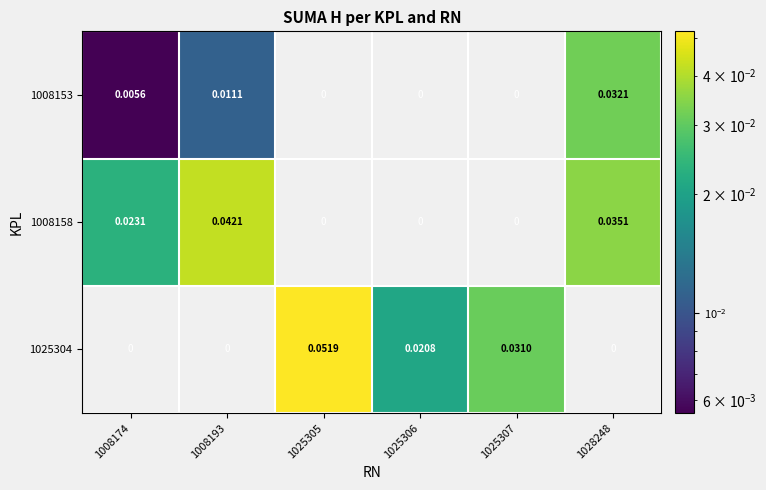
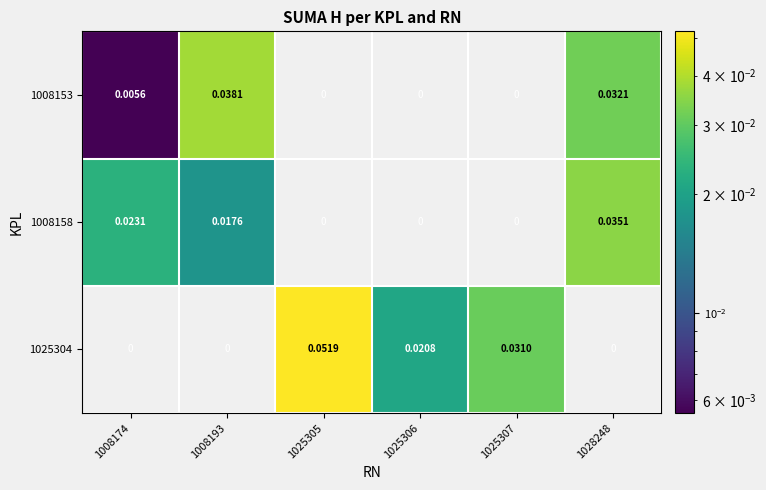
  {
    "1008153": {
      "1008174": 0.0056,
-     "1008193": 0.0111,
+     "1008193": 0.0381,
      "1028248": 0.0321
    },
    "1008158": {
      "1008174": 0.0231,
-     "1008193": 0.0421,
+     "1008193": 0.0176,
      "1028248": 0.0351
    },
    "1025304": {
      "1025305": 0.0519,
      "1025306": 0.0208,
      "1025307": 0.0310
    }
  }
